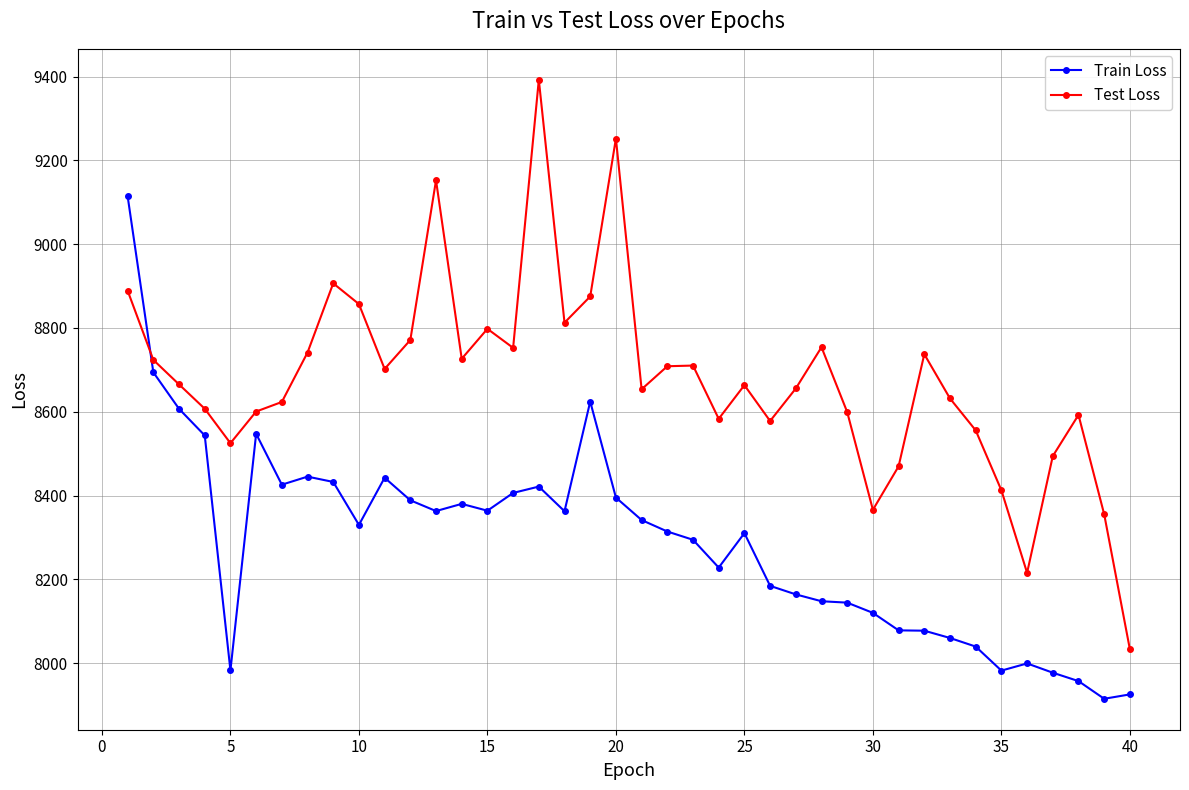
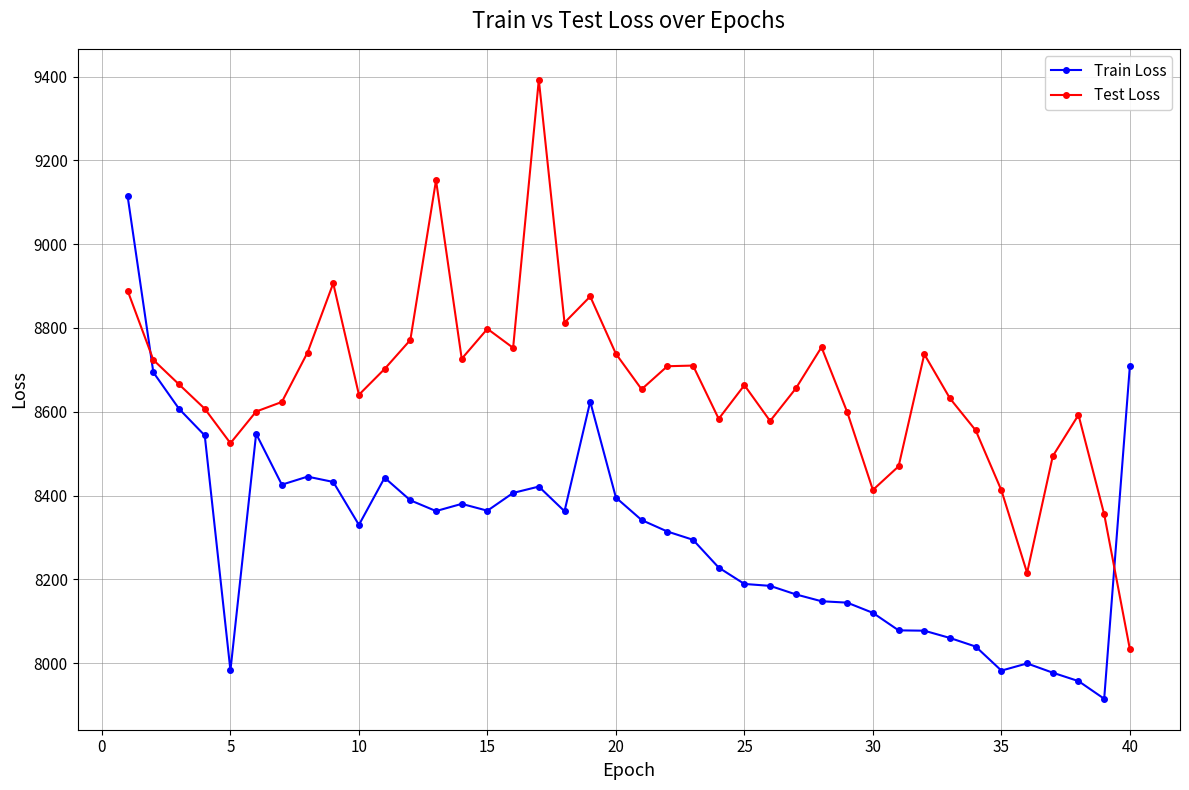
  {
    "Train Loss": {
      "5": 7980,
      "10": 8330,
      "15": 8360,
      "20": 8400,
-     "25": 8310,
+     "25": 8190,
      "30": 8120,
      "35": 7980,
-     "40": 7930
+     "40": 8710
    },
    "Test Loss": {
      "5": 8520,
-     "10": 8860,
+     "10": 8640,
      "15": 8800,
-     "20": 9250,
+     "20": 8740,
      "25": 8660,
-     "30": 8370,
+     "30": 8410,
      "35": 8410,
      "40": 8030
    }
  }
